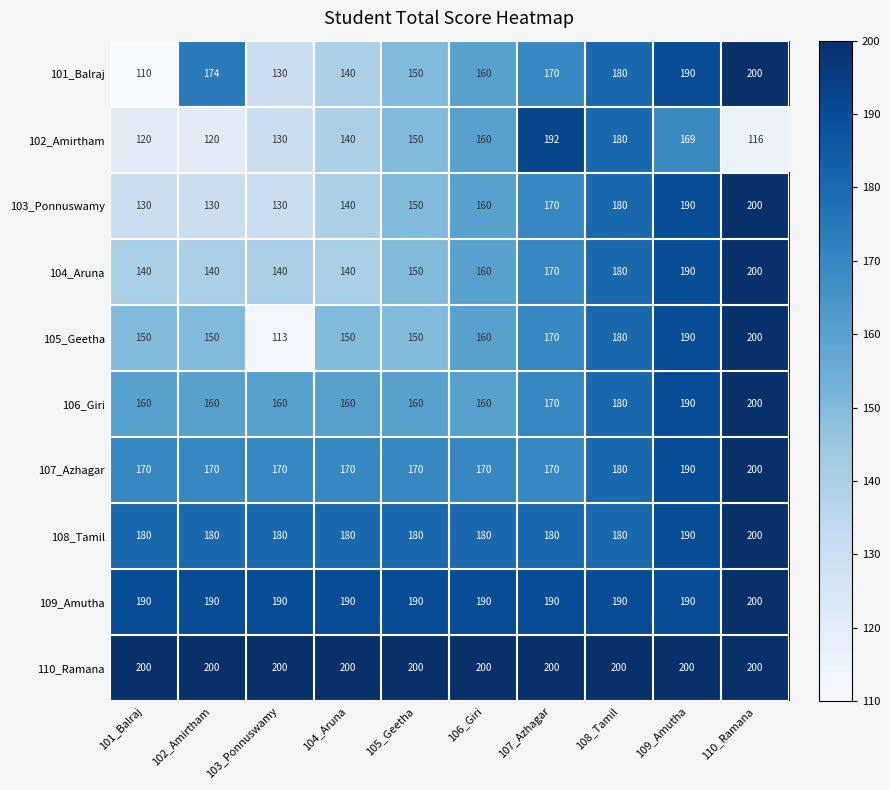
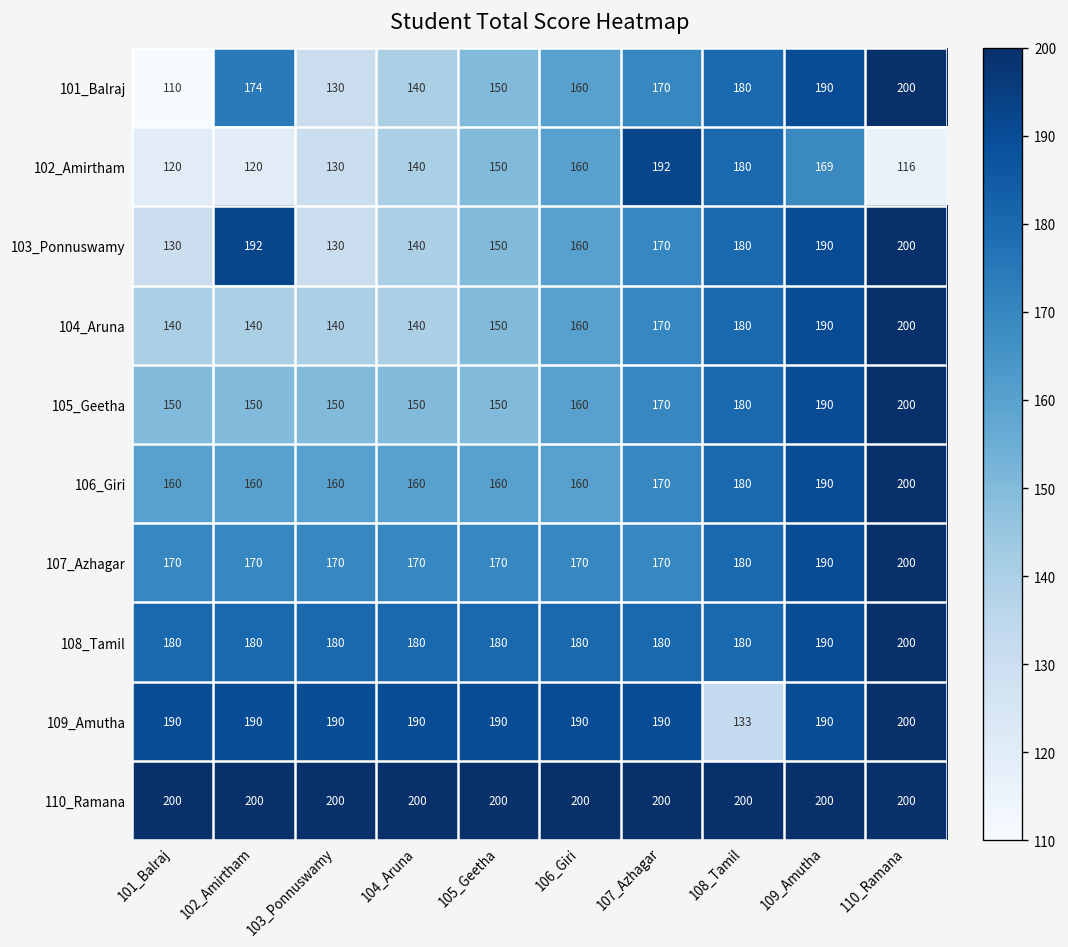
  {
    "101_Balraj": {
      "101_Balraj": 110,
      "102_Amirtham": 174,
      "103_Ponnuswamy": 130,
      "104_Aruna": 140,
      "105_Geetha": 150,
      "106_Giri": 160,
      "107_Azhagar": 170,
      "108_Tamil": 180,
      "109_Amutha": 190,
      "110_Ramana": 200
    },
    "102_Amirtham": {
      "101_Balraj": 120,
      "102_Amirtham": 120,
      "103_Ponnuswamy": 130,
      "104_Aruna": 140,
      "105_Geetha": 150,
      "106_Giri": 160,
      "107_Azhagar": 192,
      "108_Tamil": 180,
      "109_Amutha": 169,
      "110_Ramana": 116
    },
    "103_Ponnuswamy": {
      "101_Balraj": 130,
-     "102_Amirtham": 130,
+     "102_Amirtham": 192,
      "103_Ponnuswamy": 130,
      "104_Aruna": 140,
      "105_Geetha": 150,
      "106_Giri": 160,
      "107_Azhagar": 170,
      "108_Tamil": 180,
      "109_Amutha": 190,
      "110_Ramana": 200
    },
    "104_Aruna": {
      "101_Balraj": 140,
      "102_Amirtham": 140,
      "103_Ponnuswamy": 140,
      "104_Aruna": 140,
      "105_Geetha": 150,
      "106_Giri": 160,
      "107_Azhagar": 170,
      "108_Tamil": 180,
      "109_Amutha": 190,
      "110_Ramana": 200
    },
    "105_Geetha": {
      "101_Balraj": 150,
      "102_Amirtham": 150,
-     "103_Ponnuswamy": 113,
+     "103_Ponnuswamy": 150,
      "104_Aruna": 150,
      "105_Geetha": 150,
      "106_Giri": 160,
      "107_Azhagar": 170,
      "108_Tamil": 180,
      "109_Amutha": 190,
      "110_Ramana": 200
    },
    "106_Giri": {
      "101_Balraj": 160,
      "102_Amirtham": 160,
      "103_Ponnuswamy": 160,
      "104_Aruna": 160,
      "105_Geetha": 160,
      "106_Giri": 160,
      "107_Azhagar": 170,
      "108_Tamil": 180,
      "109_Amutha": 190,
      "110_Ramana": 200
    },
    "107_Azhagar": {
      "101_Balraj": 170,
      "102_Amirtham": 170,
      "103_Ponnuswamy": 170,
      "104_Aruna": 170,
      "105_Geetha": 170,
      "106_Giri": 170,
      "107_Azhagar": 170,
      "108_Tamil": 180,
      "109_Amutha": 190,
      "110_Ramana": 200
    },
    "108_Tamil": {
      "101_Balraj": 180,
      "102_Amirtham": 180,
      "103_Ponnuswamy": 180,
      "104_Aruna": 180,
      "105_Geetha": 180,
      "106_Giri": 180,
      "107_Azhagar": 180,
      "108_Tamil": 180,
      "109_Amutha": 190,
      "110_Ramana": 200
    },
    "109_Amutha": {
      "101_Balraj": 190,
      "102_Amirtham": 190,
      "103_Ponnuswamy": 190,
      "104_Aruna": 190,
      "105_Geetha": 190,
      "106_Giri": 190,
      "107_Azhagar": 190,
-     "108_Tamil": 190,
+     "108_Tamil": 133,
      "109_Amutha": 190,
      "110_Ramana": 200
    },
    "110_Ramana": {
      "101_Balraj": 200,
      "102_Amirtham": 200,
      "103_Ponnuswamy": 200,
      "104_Aruna": 200,
      "105_Geetha": 200,
      "106_Giri": 200,
      "107_Azhagar": 200,
      "108_Tamil": 200,
      "109_Amutha": 200,
      "110_Ramana": 200
    }
  }
